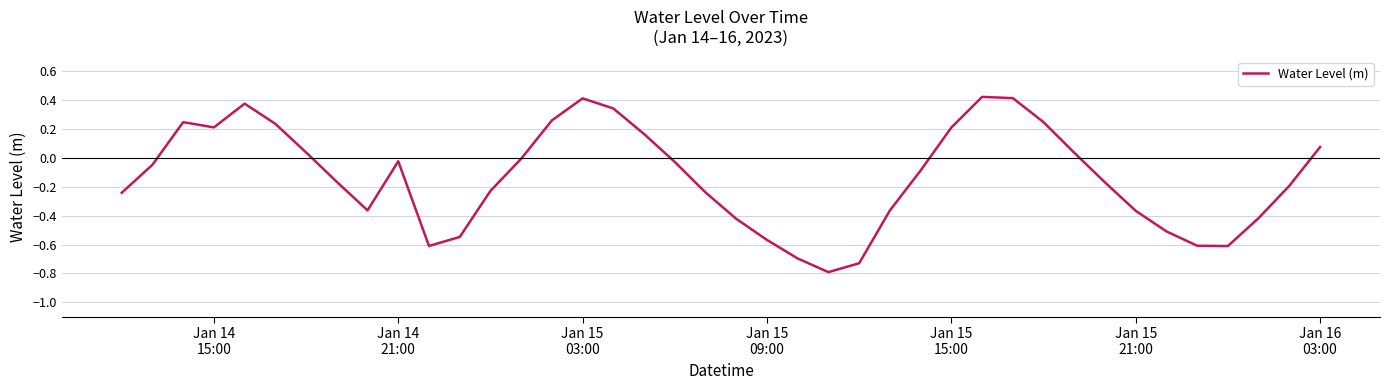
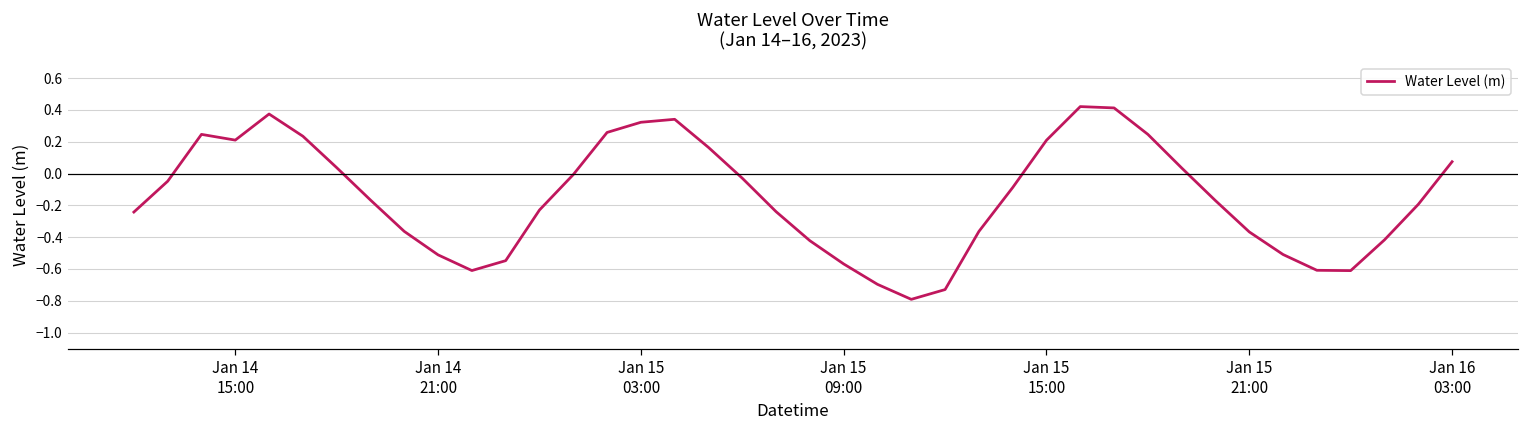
  {
    "Jan 14 15:00": 0.21,
-   "Jan 14 21:00": -0.02,
-   "Jan 15 03:00": 0.41,
+   "Jan 14 21:00": -0.51,
+   "Jan 15 03:00": 0.32,
    "Jan 15 09:00": -0.57,
    "Jan 15 15:00": 0.21,
    "Jan 15 21:00": -0.37,
    "Jan 16 03:00": 0.07
  }
